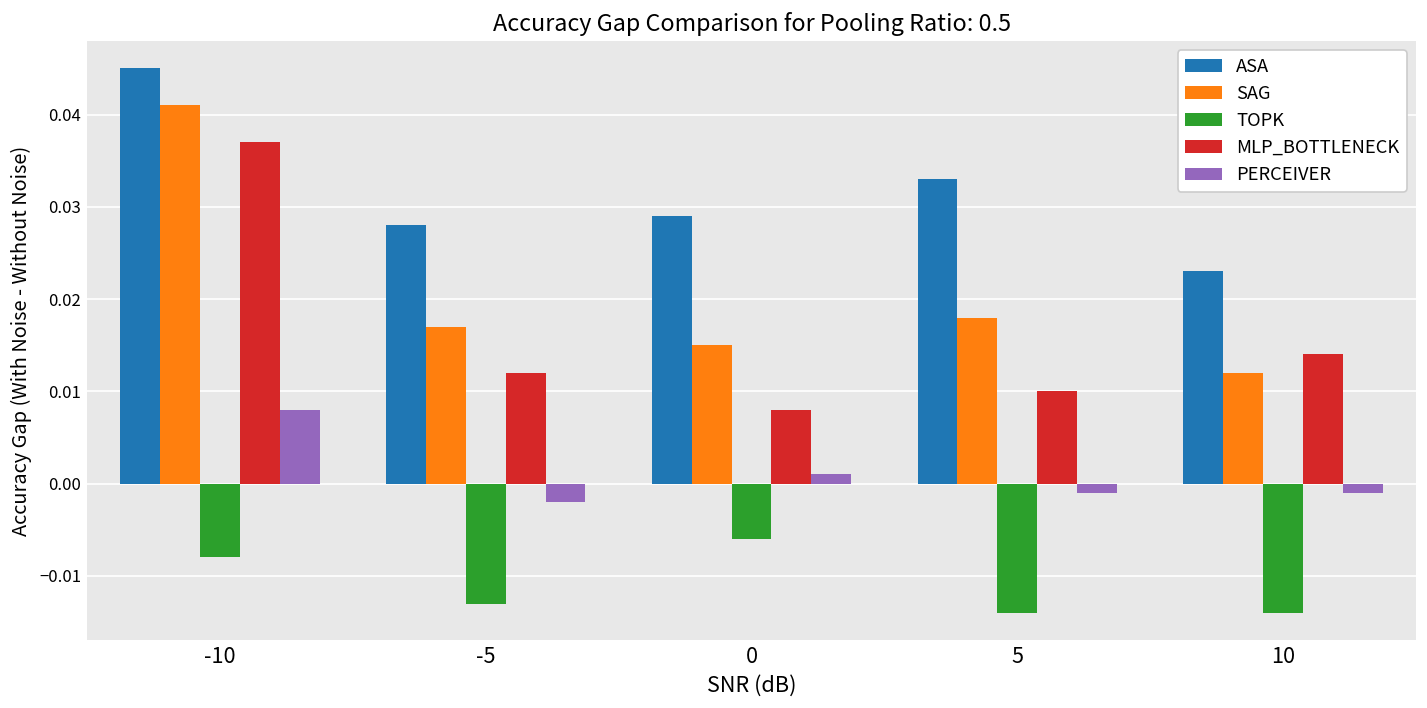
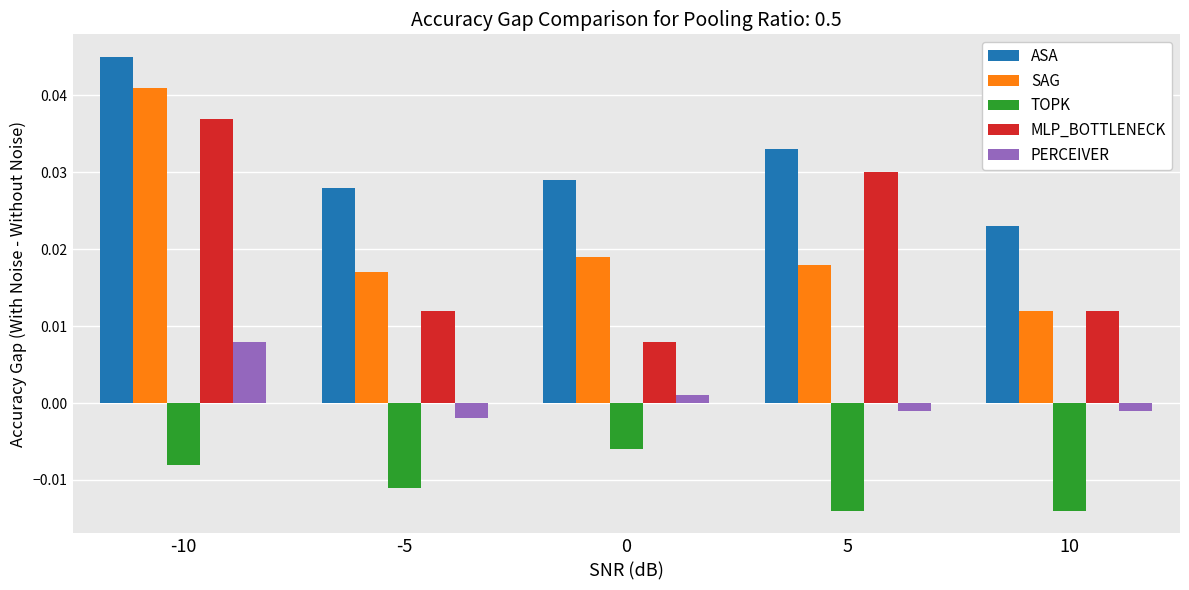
  {
    "ASA": {
      "-10": 0.045,
      "-5": 0.028,
      "0": 0.029,
      "5": 0.033,
      "10": 0.023
    },
    "SAG": {
      "-10": 0.041,
      "-5": 0.017,
-     "0": 0.015,
+     "0": 0.019,
      "5": 0.018,
      "10": 0.012
    },
    "TOPK": {
      "-10": -0.008,
-     "-5": -0.013,
+     "-5": -0.011,
      "0": -0.006,
      "5": -0.014,
      "10": -0.014
    },
    "MLP_BOTTLENECK": {
      "-10": 0.037,
      "-5": 0.012,
      "0": 0.008,
-     "5": 0.01,
-     "10": 0.014
+     "5": 0.03,
+     "10": 0.012
    },
    "PERCEIVER": {
      "-10": 0.008,
      "-5": -0.002,
      "0": 0.001,
      "5": -0.001,
      "10": -0.001
    }
  }
